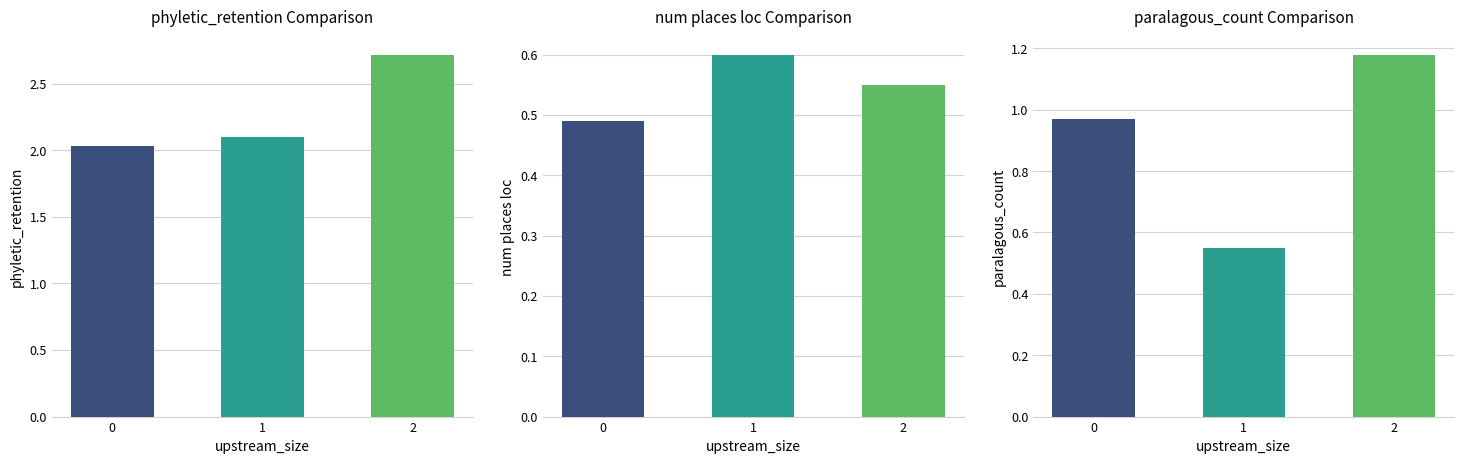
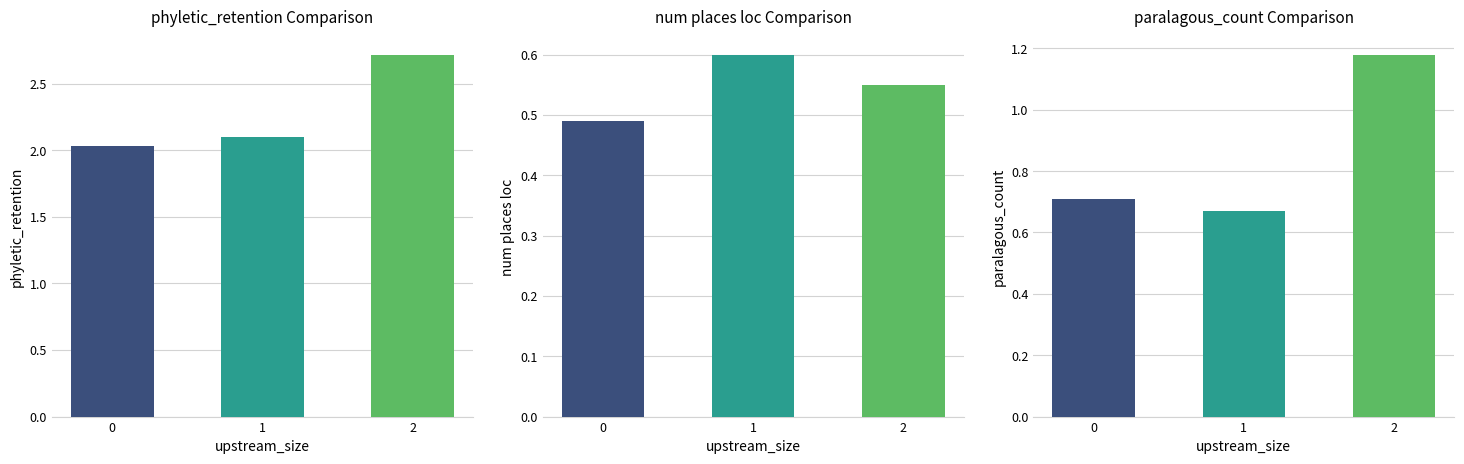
  {
    "phyletic_retention Comparison": {
      "0": 2.03,
      "1": 2.10,
      "2": 2.72
    },
    "num places loc Comparison": {
      "0": 0.49,
      "1": 0.60,
      "2": 0.55
    },
    "paralagous_count Comparison": {
-     "0": 0.97,
-     "1": 0.55,
+     "0": 0.71,
+     "1": 0.67,
      "2": 1.18
    }
  }
